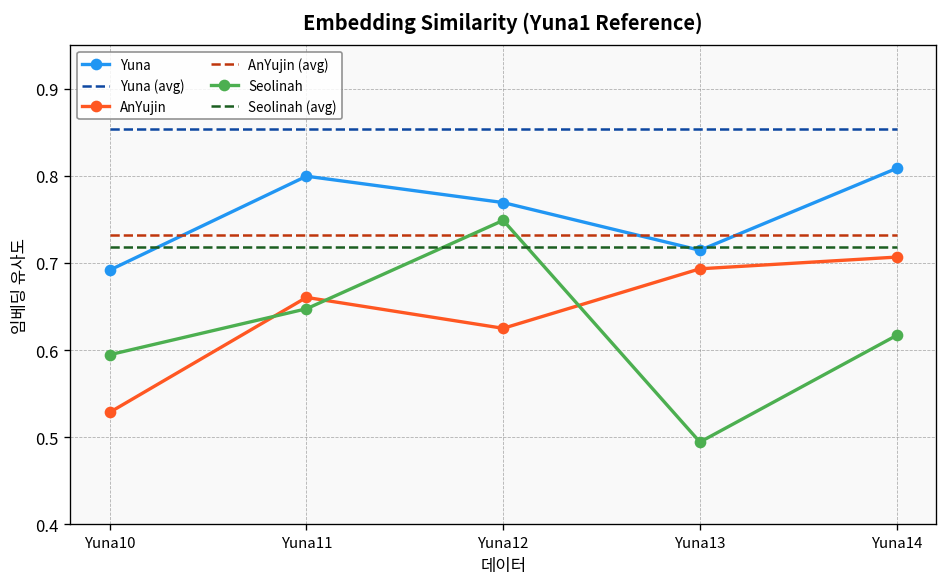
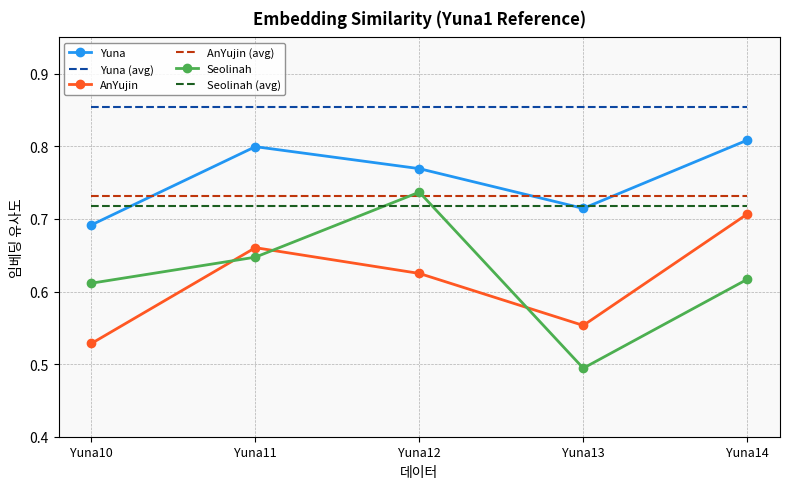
  {
    "Yuna": {
      "Yuna10": 0.69,
      "Yuna11": 0.80,
      "Yuna12": 0.77,
      "Yuna13": 0.71,
      "Yuna14": 0.81
    },
    "AnYujin": {
      "Yuna10": 0.53,
      "Yuna11": 0.66,
      "Yuna12": 0.62,
-     "Yuna13": 0.69,
+     "Yuna13": 0.55,
      "Yuna14": 0.71
    },
    "Seolinah": {
-     "Yuna10": 0.59,
+     "Yuna10": 0.61,
      "Yuna11": 0.65,
-     "Yuna12": 0.75,
+     "Yuna12": 0.74,
      "Yuna13": 0.49,
      "Yuna14": 0.62
    }
  }
